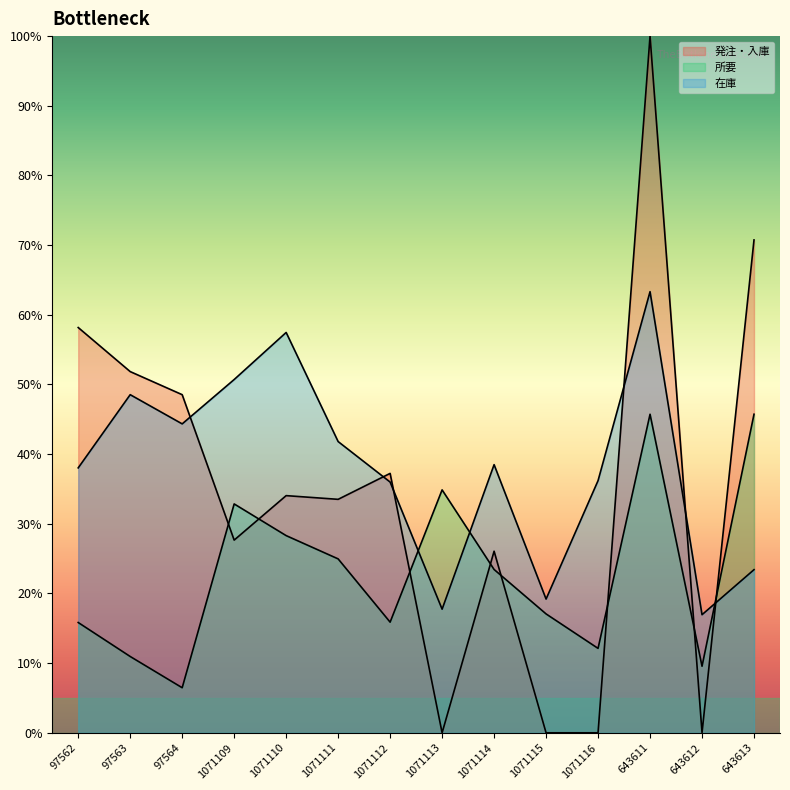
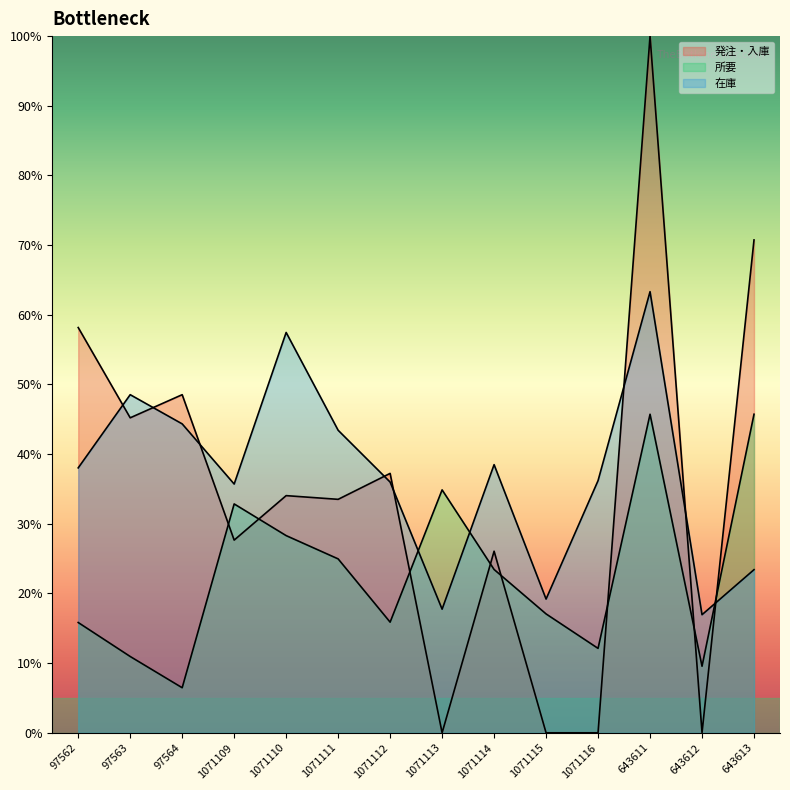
  {
    "発注・入庫": {
      "97562": "58%",
-     "97563": "52%",
+     "97563": "45%",
      "97564": "49%",
      "1071109": "28%",
      "1071110": "34%",
      "1071111": "34%",
      "1071112": "37%",
      "1071113": "0%",
      "1071114": "26%",
      "1071115": "0%",
      "1071116": "0%",
      "643611": "100%",
      "643612": "0%",
      "643613": "71%"
    },
    "所要": {
      "97562": "16%",
      "97563": "11%",
      "97564": "6%",
      "1071109": "33%",
      "1071110": "28%",
      "1071111": "25%",
      "1071112": "16%",
      "1071113": "35%",
      "1071114": "23%",
      "1071115": "17%",
      "1071116": "12%",
      "643611": "46%",
      "643612": "10%",
      "643613": "46%"
    },
    "在庫": {
      "97562": "38%",
      "97563": "49%",
      "97564": "44%",
-     "1071109": "51%",
+     "1071109": "36%",
      "1071110": "57%",
-     "1071111": "42%",
+     "1071111": "43%",
      "1071112": "36%",
      "1071113": "18%",
      "1071114": "38%",
      "1071115": "19%",
      "1071116": "36%",
      "643611": "63%",
      "643612": "17%",
      "643613": "23%"
    }
  }
